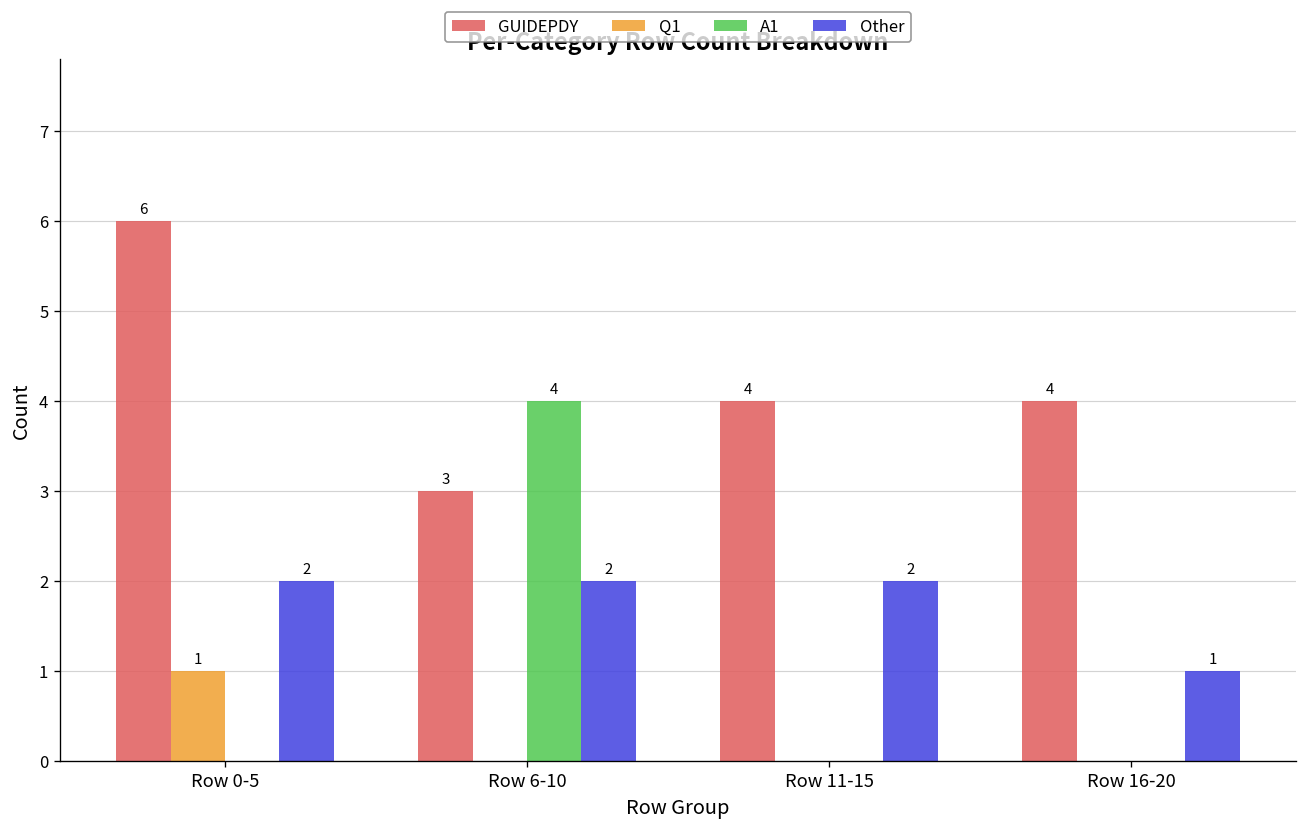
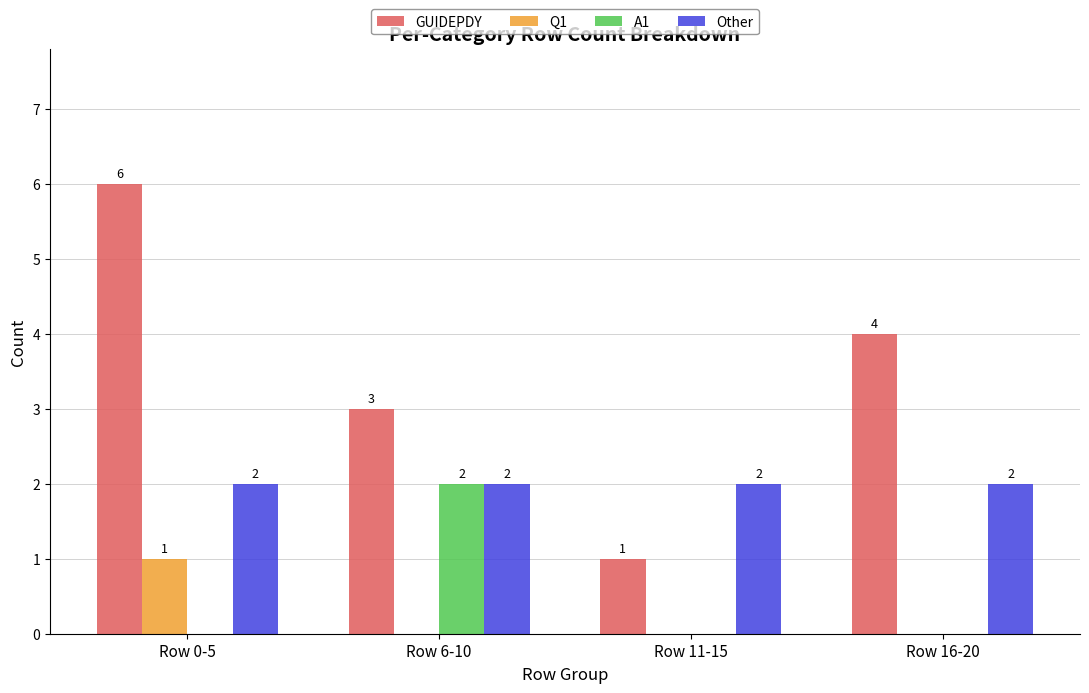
  {
    "GUIDEPDY": {
      "Row 0-5": 6,
      "Row 6-10": 3,
-     "Row 11-15": 4,
+     "Row 11-15": 1,
      "Row 16-20": 4
    },
    "Q1": {
      "Row 0-5": 1
    },
    "A1": {
-     "Row 6-10": 4
+     "Row 6-10": 2
    },
    "Other": {
      "Row 0-5": 2,
      "Row 6-10": 2,
      "Row 11-15": 2,
-     "Row 16-20": 1
+     "Row 16-20": 2
    }
  }
